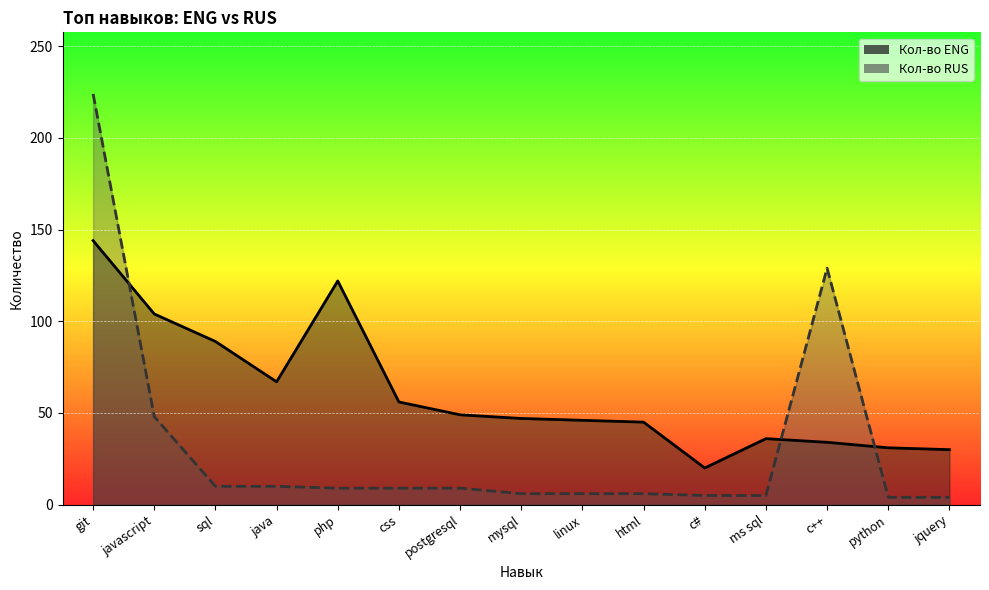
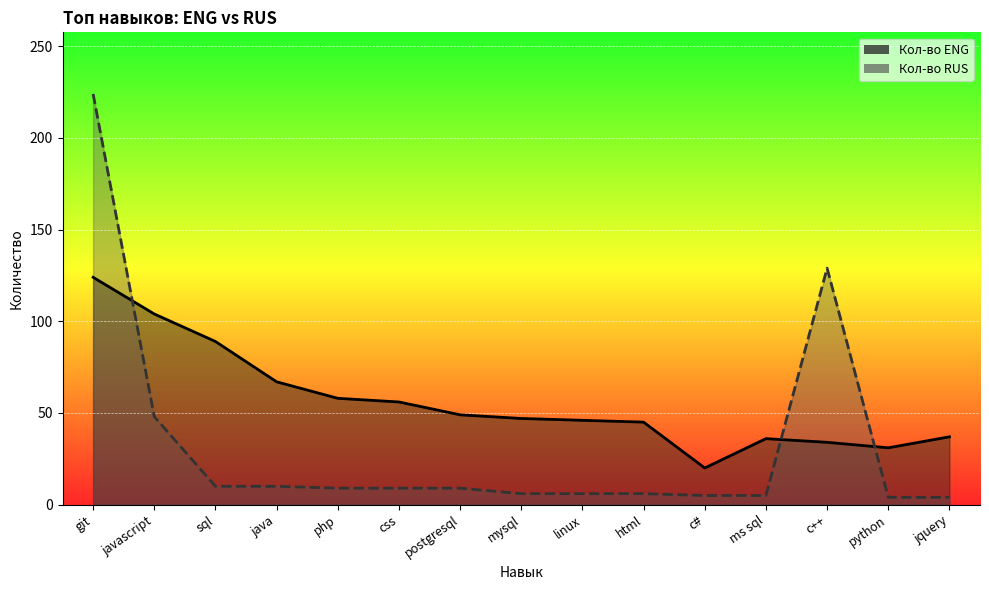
  {
    "Кол-во ENG": {
-     "git": 144,
+     "git": 124,
      "javascript": 104,
      "sql": 89,
      "java": 67,
-     "php": 122,
+     "php": 58,
      "css": 56,
      "postgresql": 49,
      "mysql": 47,
      "linux": 46,
      "html": 45,
      "c#": 20,
      "ms sql": 36,
      "c++": 34,
      "python": 31,
-     "jquery": 30
+     "jquery": 37
    },
    "Кол-во RUS": {
      "git": 224,
      "javascript": 48,
      "sql": 10,
      "java": 10,
      "php": 9,
      "css": 9,
      "postgresql": 9,
      "mysql": 6,
      "linux": 6,
      "html": 6,
      "c#": 5,
      "ms sql": 5,
      "c++": 129,
      "python": 4,
      "jquery": 4
    }
  }
